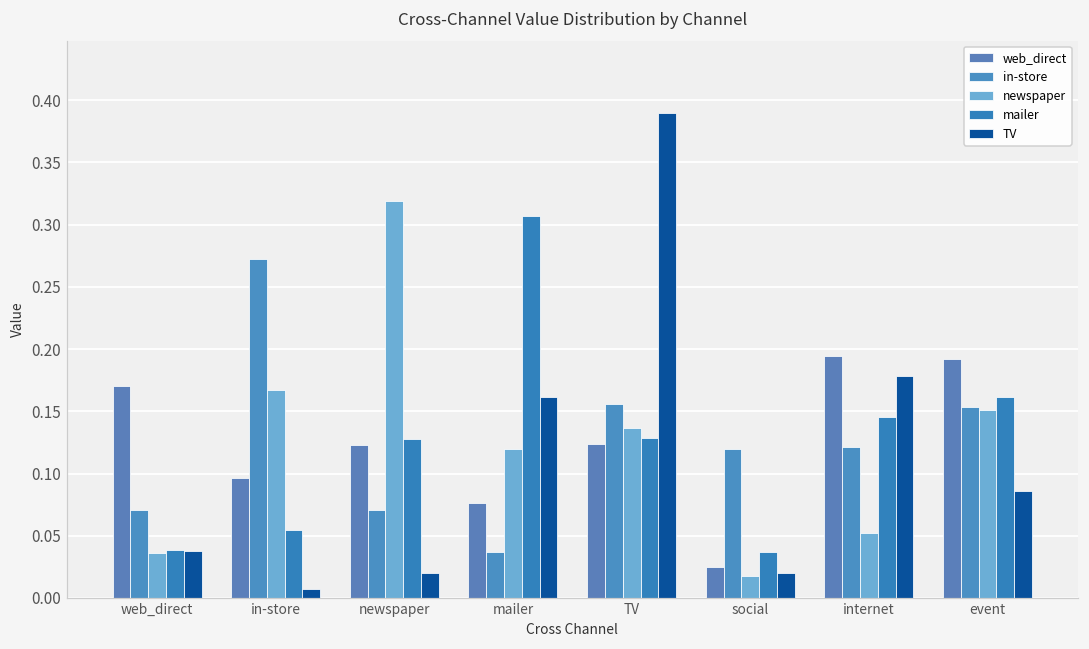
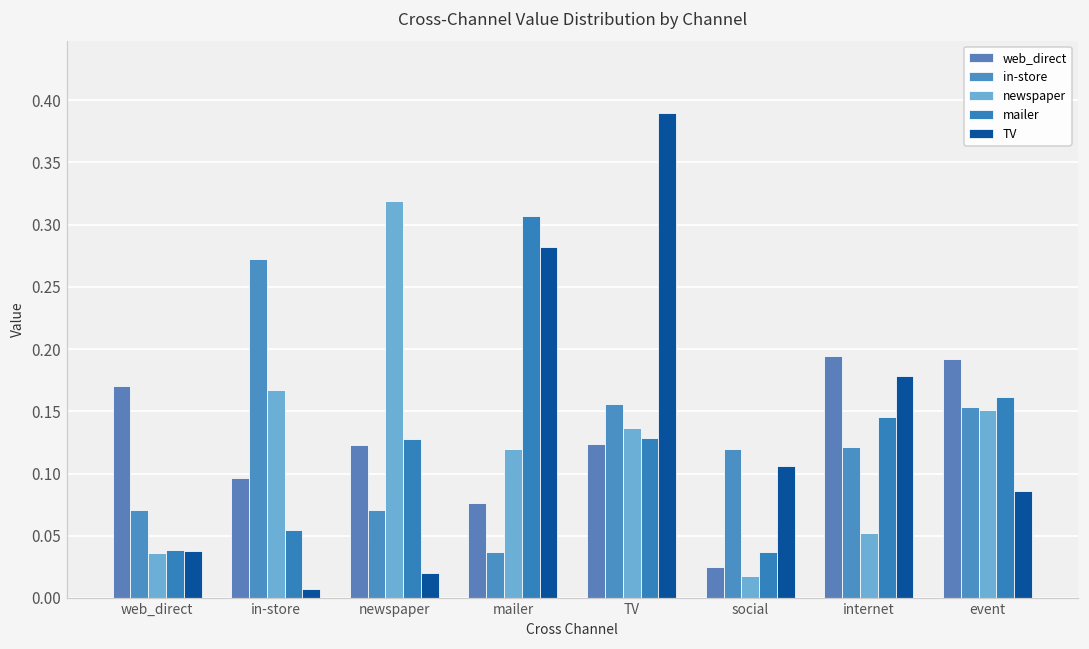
  {
    "TV": {
      "web_direct": 0.038,
      "in-store": 0.007,
      "newspaper": 0.020,
-     "mailer": 0.161,
+     "mailer": 0.282,
      "TV": 0.389,
-     "social": 0.020,
+     "social": 0.106,
      "internet": 0.178,
      "event": 0.086
    }
  }
